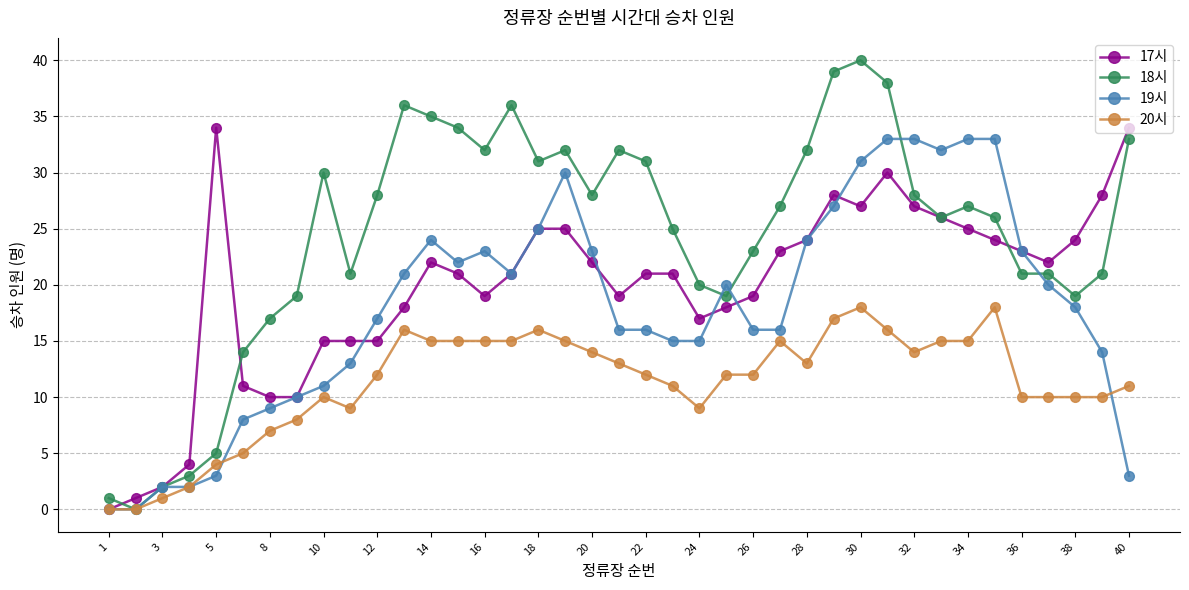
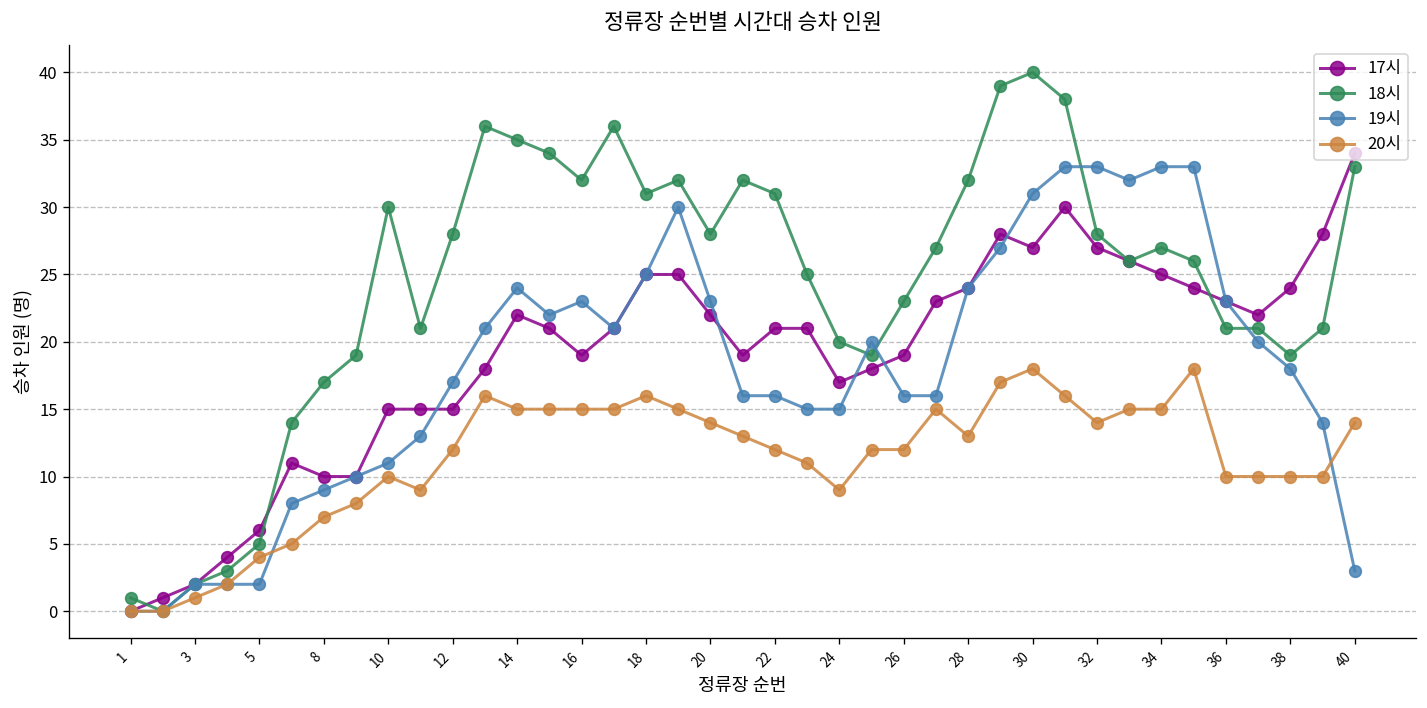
  {
    "17시": {
-     "5": 34
+     "5": 6
    },
    "18시": {
      "1": 1,
      "5": 5,
      "40": 33
    },
    "19시": {
-     "5": 3,
+     "5": 2,
      "40": 3
    },
    "20시": {
      "3": 1,
      "5": 4,
-     "40": 11
+     "40": 14
    }
  }
